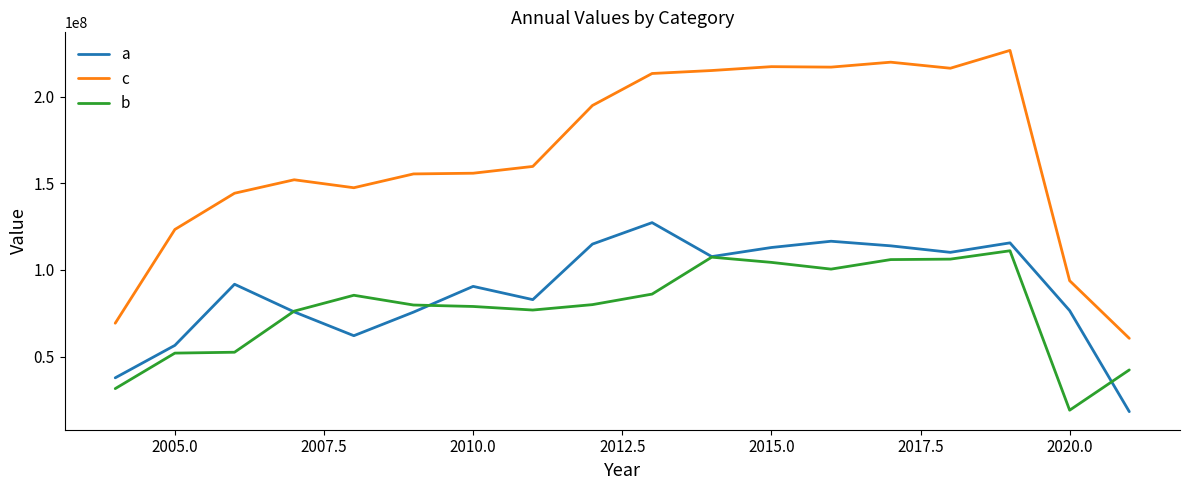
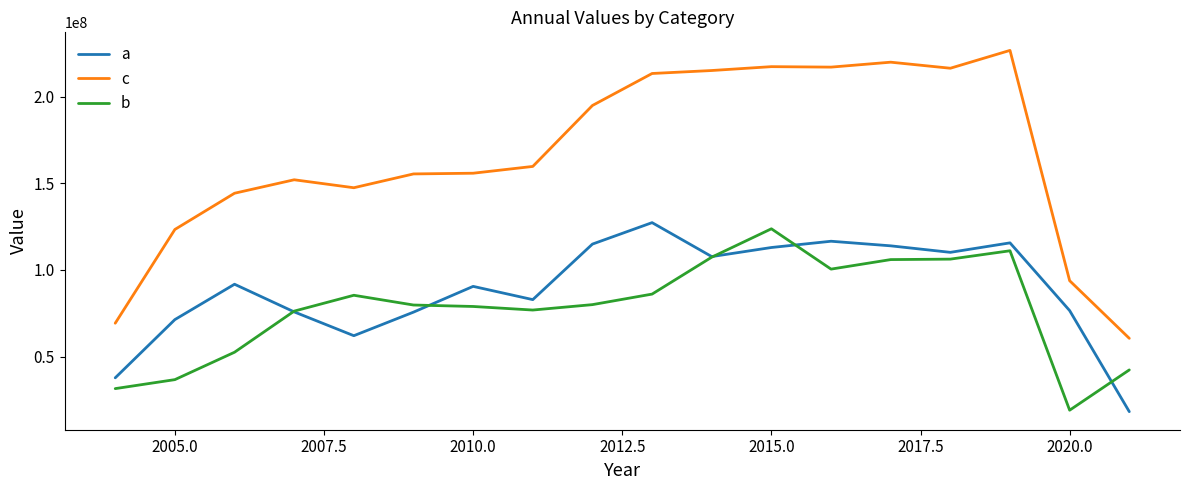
  {
    "a": {
-     "2005.0": 56000000,
+     "2005.0": 71000000,
      "2010.0": 91000000,
      "2015.0": 113000000,
      "2020.0": 77000000
    },
    "c": {
      "2005.0": 123000000,
      "2010.0": 156000000,
      "2015.0": 217000000,
      "2020.0": 94000000
    },
    "b": {
-     "2005.0": 52000000,
+     "2005.0": 37000000,
      "2010.0": 79000000,
-     "2015.0": 104000000,
+     "2015.0": 124000000,
      "2020.0": 19000000
    }
  }
